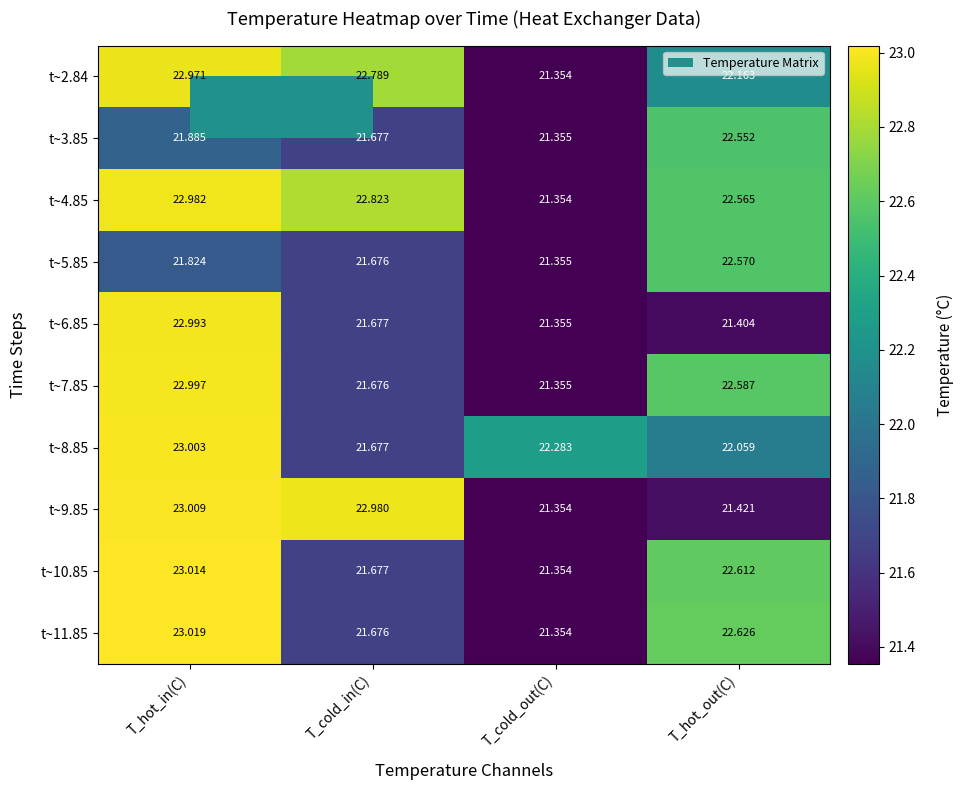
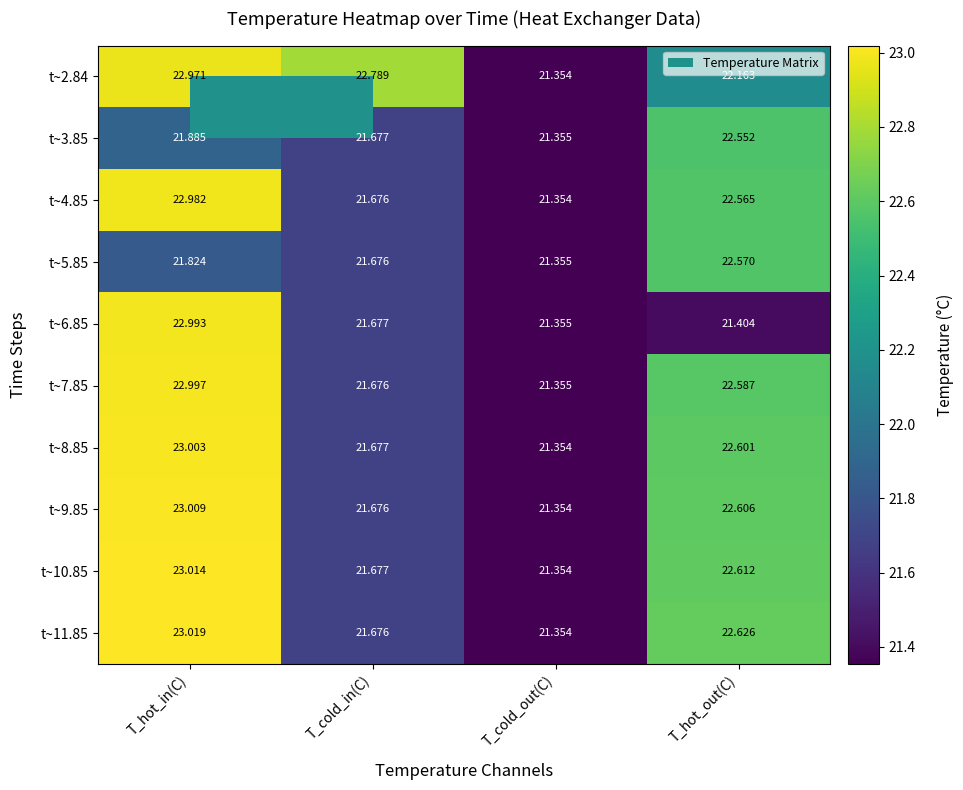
  {
    "t~2.84": {
      "T_cold_out(C)": 21.354
    },
    "t~3.85": {
      "T_cold_out(C)": 21.355,
      "T_hot_out(C)": 22.552
    },
    "t~4.85": {
      "T_hot_in(C)": 22.982,
-     "T_cold_in(C)": 22.823,
+     "T_cold_in(C)": 21.676,
      "T_cold_out(C)": 21.354,
      "T_hot_out(C)": 22.565
    },
    "t~5.85": {
      "T_hot_in(C)": 21.824,
      "T_cold_in(C)": 21.676,
      "T_cold_out(C)": 21.355,
      "T_hot_out(C)": 22.570
    },
    "t~6.85": {
      "T_hot_in(C)": 22.993,
      "T_cold_in(C)": 21.677,
      "T_cold_out(C)": 21.355,
      "T_hot_out(C)": 21.404
    },
    "t~7.85": {
      "T_hot_in(C)": 22.997,
      "T_cold_in(C)": 21.676,
      "T_cold_out(C)": 21.355,
      "T_hot_out(C)": 22.587
    },
    "t~8.85": {
      "T_hot_in(C)": 23.003,
      "T_cold_in(C)": 21.677,
-     "T_cold_out(C)": 22.283,
-     "T_hot_out(C)": 22.059
+     "T_cold_out(C)": 21.354,
+     "T_hot_out(C)": 22.601
    },
    "t~9.85": {
      "T_hot_in(C)": 23.009,
-     "T_cold_in(C)": 22.980,
+     "T_cold_in(C)": 21.676,
      "T_cold_out(C)": 21.354,
-     "T_hot_out(C)": 21.421
+     "T_hot_out(C)": 22.606
    },
    "t~10.85": {
      "T_hot_in(C)": 23.014,
      "T_cold_in(C)": 21.677,
      "T_cold_out(C)": 21.354,
      "T_hot_out(C)": 22.612
    },
    "t~11.85": {
      "T_hot_in(C)": 23.019,
      "T_cold_in(C)": 21.676,
      "T_cold_out(C)": 21.354,
      "T_hot_out(C)": 22.626
    }
  }
